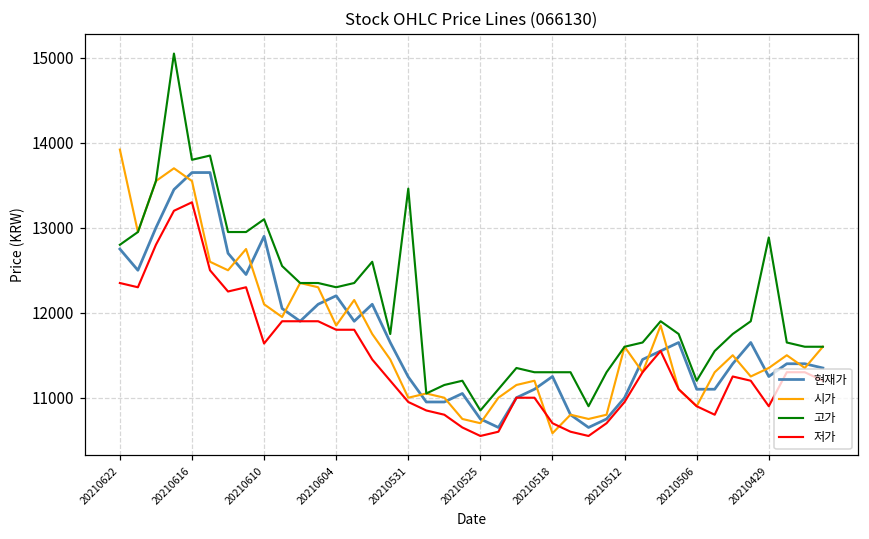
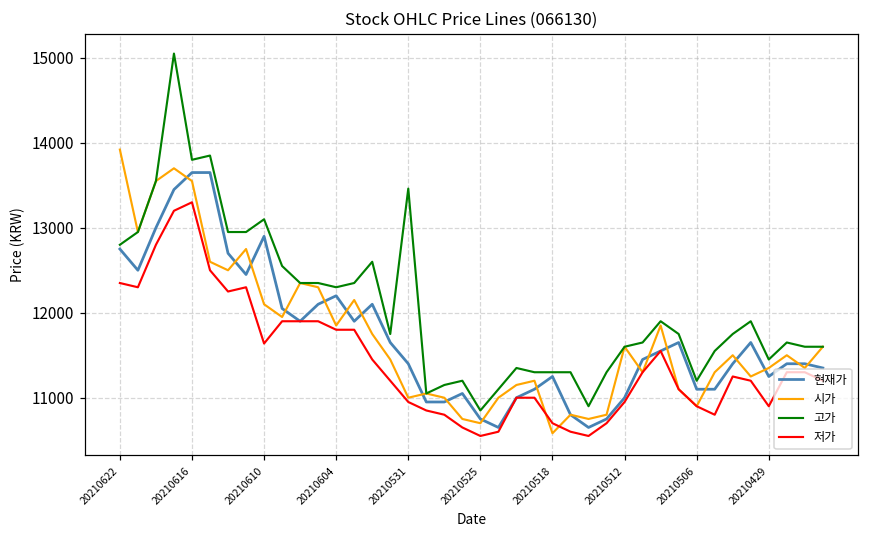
  {
    "현재가": {
      "20210622": 12800,
      "20210616": 13700,
      "20210610": 12900,
      "20210604": 12200,
-     "20210531": 11200,
+     "20210531": 11400,
      "20210525": 10800,
      "20210518": 11300,
      "20210512": 11000,
      "20210506": 11100,
      "20210429": 11300
    },
    "시가": {
      "20210622": 13900,
      "20210616": 13600,
      "20210610": 12100,
      "20210604": 11900,
      "20210531": 11000,
      "20210525": 10700,
      "20210518": 10600,
      "20210429": 11400
    },
    "고가": {
      "20210622": 12800,
      "20210616": 13800,
      "20210610": 13100,
      "20210604": 12300,
      "20210531": 13500,
      "20210525": 10900,
      "20210518": 11300,
      "20210506": 11200,
-     "20210429": 12900
+     "20210429": 11500
    },
    "저가": {
      "20210622": 12400,
      "20210616": 13300,
      "20210610": 11600,
      "20210604": 11800,
      "20210531": 11000,
      "20210525": 10600,
      "20210518": 10700,
      "20210512": 11000,
      "20210429": 10900
    }
  }
